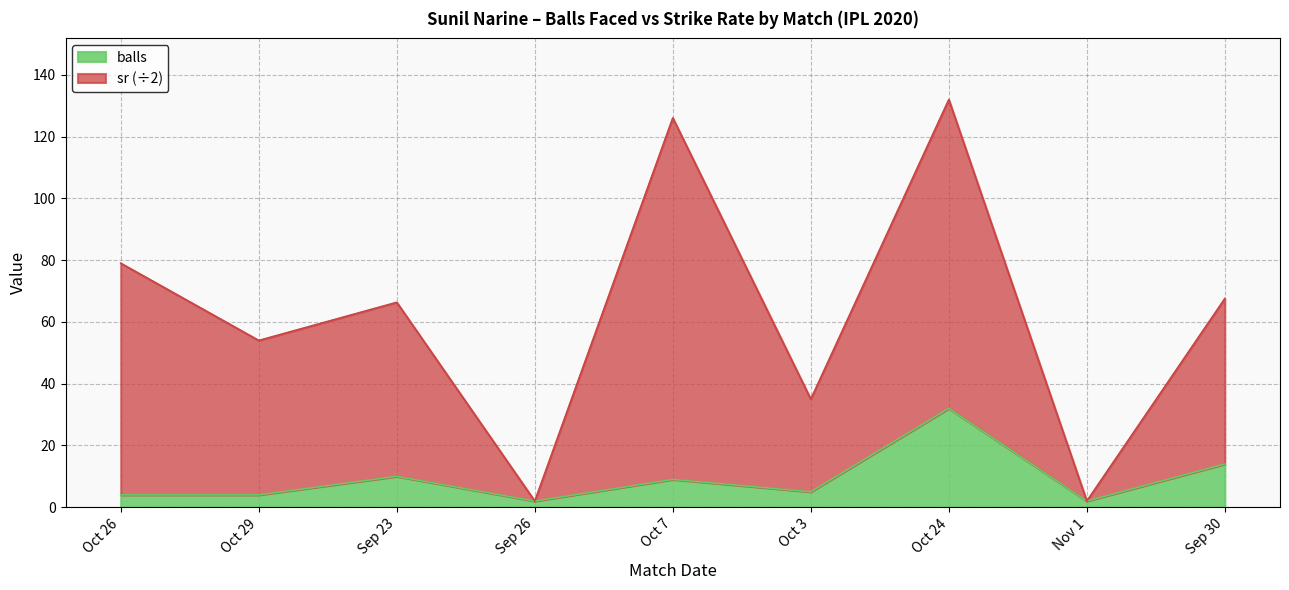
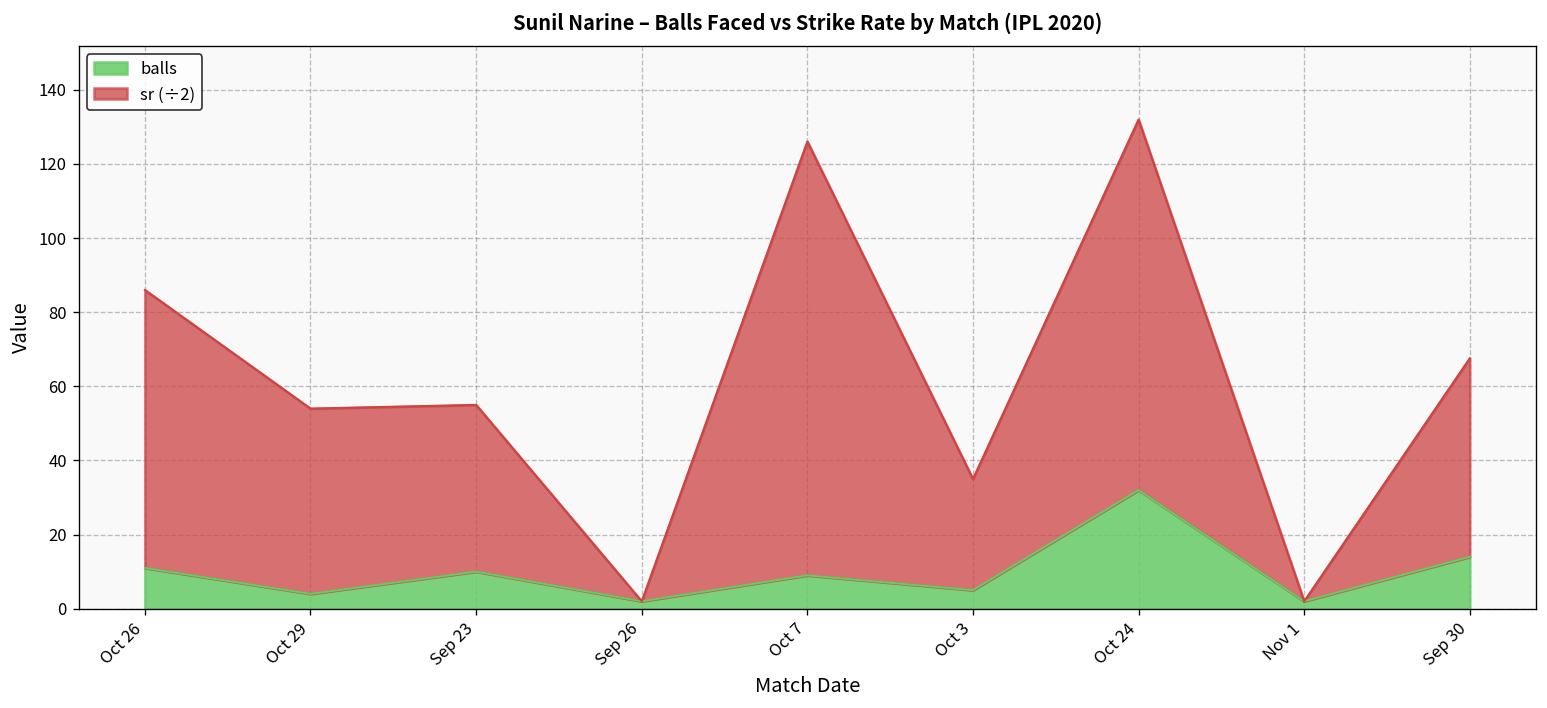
  {
    "balls": {
-     "Oct 26": 4,
+     "Oct 26": 11,
      "Oct 29": 4,
      "Sep 23": 10,
      "Oct 7": 9,
      "Oct 3": 5,
      "Oct 24": 32,
      "Sep 30": 14
    },
    "sr (÷2)": {
      "Oct 26": 75,
      "Oct 29": 50,
-     "Sep 23": 56,
+     "Sep 23": 45,
      "Oct 7": 117,
      "Oct 3": 30,
      "Oct 24": 100,
      "Sep 30": 54
    }
  }
